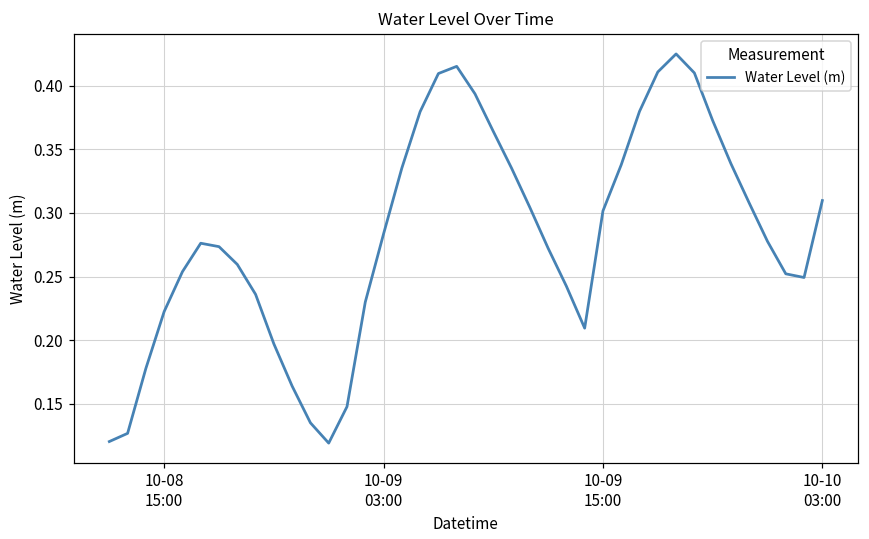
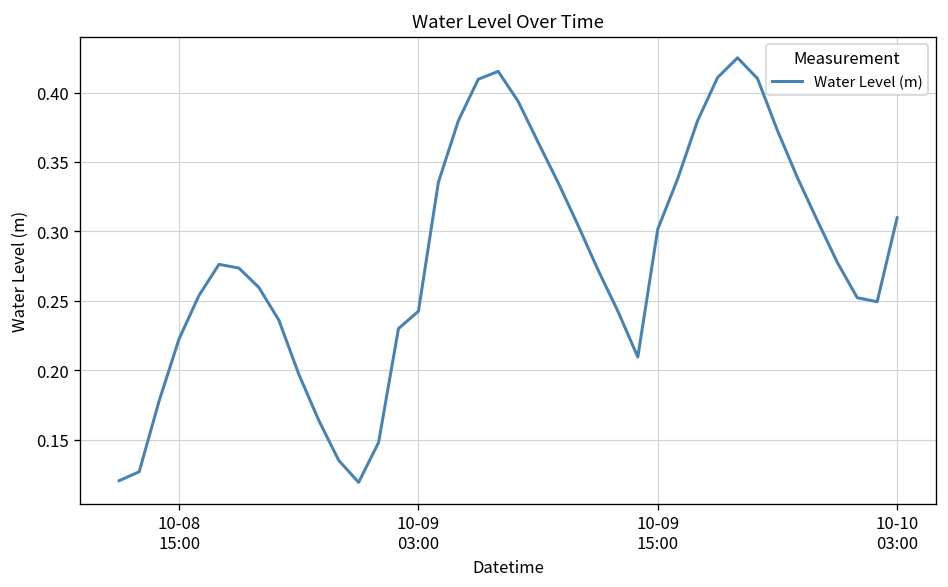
  {
    "10-08 15:00": 0.223,
-   "10-09 03:00": 0.284,
+   "10-09 03:00": 0.242,
    "10-09 15:00": 0.302,
    "10-10 03:00": 0.310
  }
